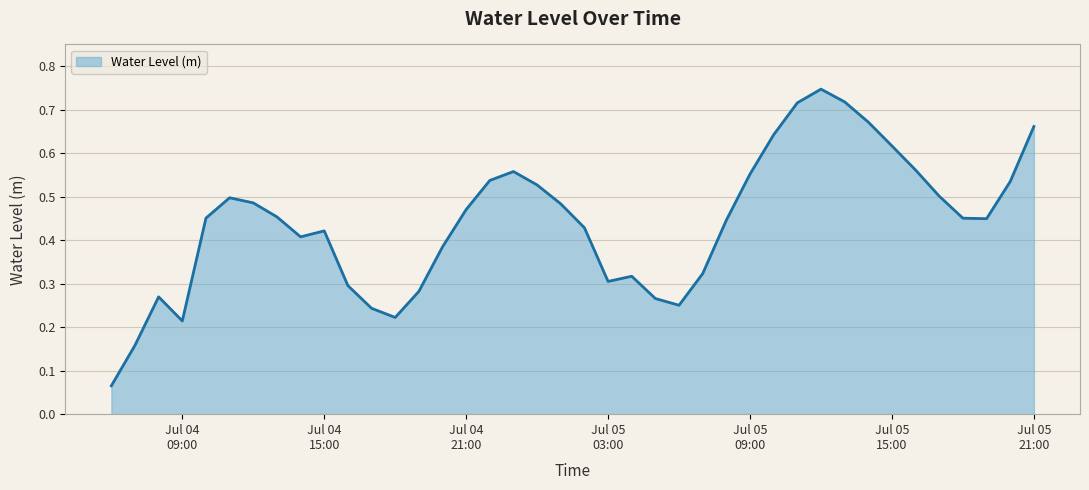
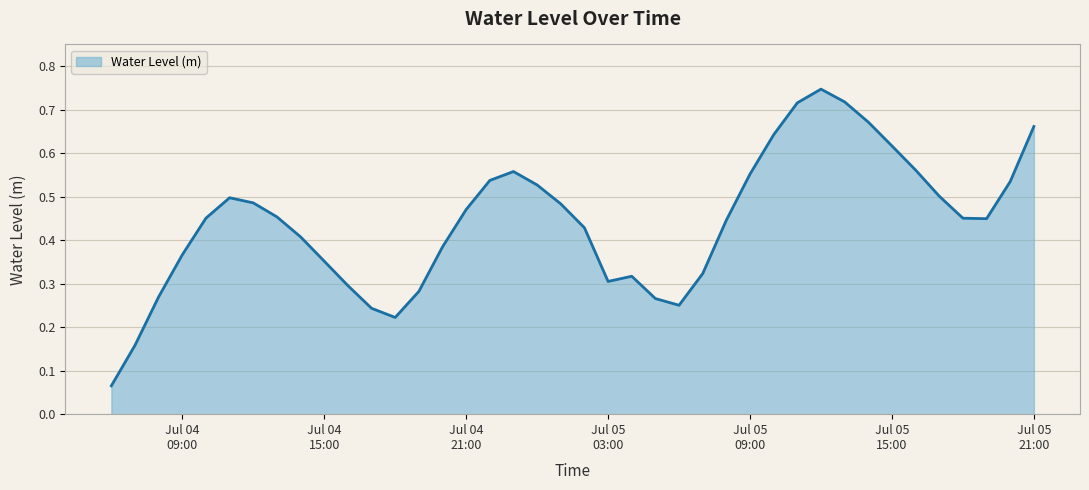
  {
-   "Jul 04 09:00": 0.21,
-   "Jul 04 15:00": 0.42,
+   "Jul 04 09:00": 0.37,
+   "Jul 04 15:00": 0.35,
    "Jul 04 21:00": 0.47,
    "Jul 05 03:00": 0.31,
    "Jul 05 09:00": 0.55,
    "Jul 05 15:00": 0.62,
    "Jul 05 21:00": 0.66
  }
